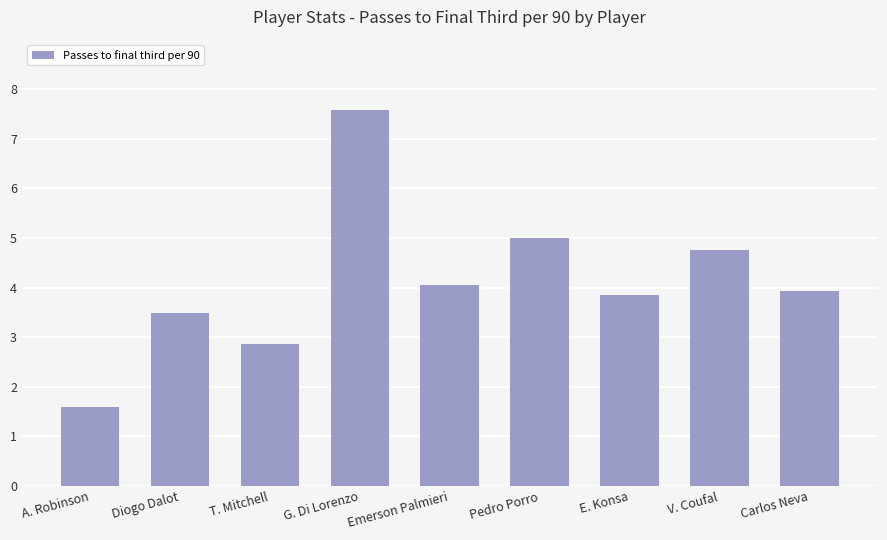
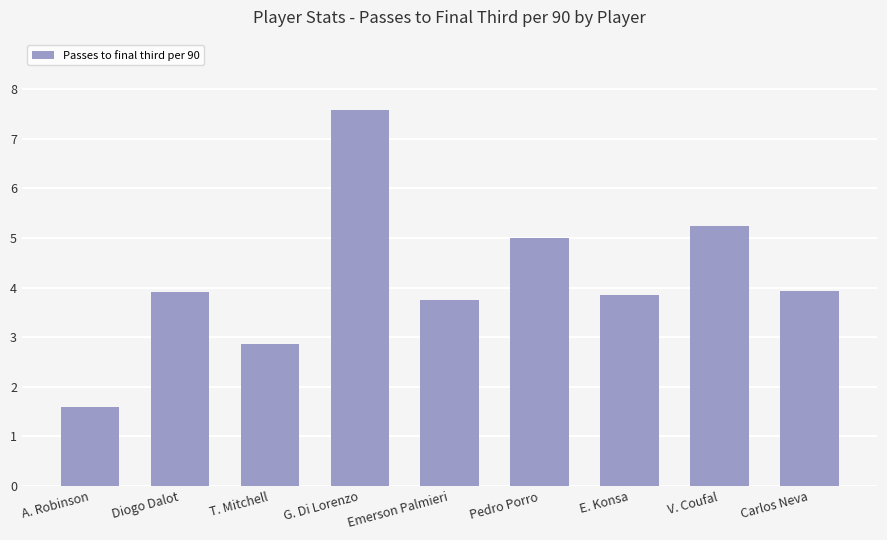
  {
    "A. Robinson": 1.6,
-   "Diogo Dalot": 3.5,
+   "Diogo Dalot": 3.9,
    "T. Mitchell": 2.9,
    "G. Di Lorenzo": 7.6,
-   "Emerson Palmieri": 4.1,
+   "Emerson Palmieri": 3.8,
    "Pedro Porro": 5.0,
    "E. Konsa": 3.9,
-   "V. Coufal": 4.8,
+   "V. Coufal": 5.2,
    "Carlos Neva": 3.9
  }
